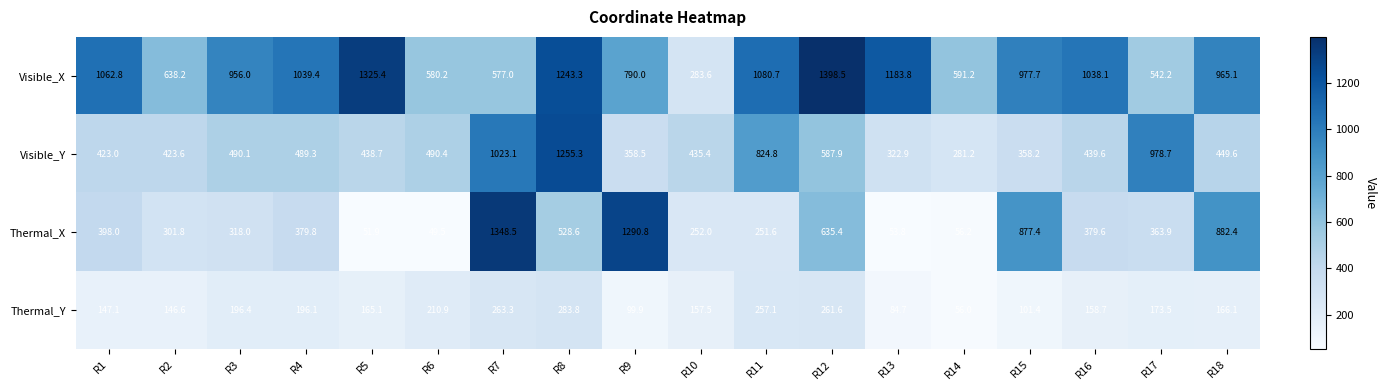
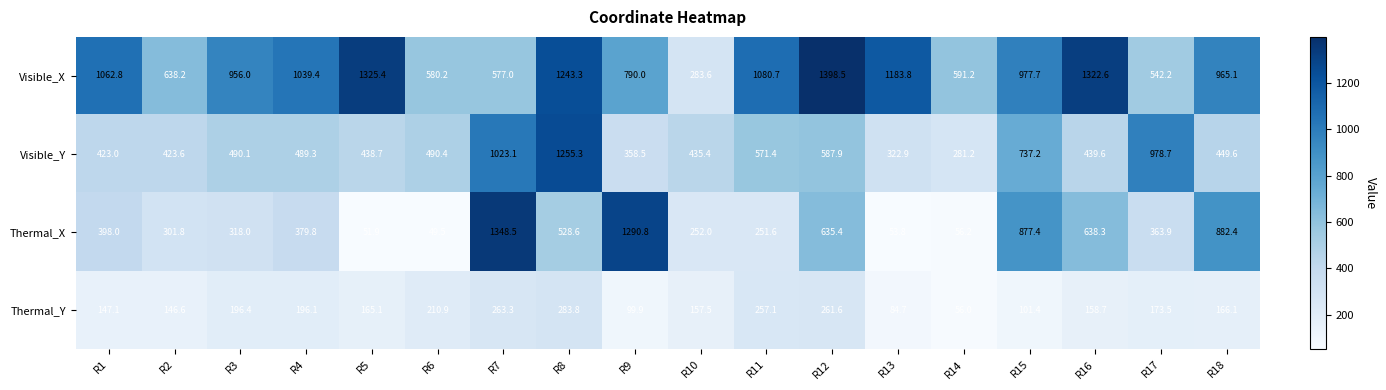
  {
    "Visible_X": {
      "R1": 1062.8,
      "R2": 638.2,
      "R3": 956.0,
      "R4": 1039.4,
      "R5": 1325.4,
      "R6": 580.2,
      "R7": 577.0,
      "R8": 1243.3,
      "R9": 790.0,
      "R11": 1080.7,
      "R12": 1398.5,
      "R13": 1183.8,
      "R14": 591.2,
      "R15": 977.7,
-     "R16": 1038.1,
+     "R16": 1322.6,
      "R17": 542.2,
      "R18": 965.1
    },
    "Visible_Y": {
      "R1": 423.0,
      "R2": 423.6,
      "R3": 490.1,
      "R4": 489.3,
      "R5": 438.7,
      "R6": 490.4,
      "R7": 1023.1,
      "R8": 1255.3,
      "R9": 358.5,
      "R10": 435.4,
-     "R11": 824.8,
+     "R11": 571.4,
      "R12": 587.9,
      "R13": 322.9,
-     "R15": 358.2,
+     "R15": 737.2,
      "R16": 439.6,
      "R17": 978.7,
      "R18": 449.6
    },
    "Thermal_X": {
      "R1": 398.0,
      "R4": 379.8,
      "R7": 1348.5,
      "R8": 528.6,
      "R9": 1290.8,
      "R12": 635.4,
      "R15": 877.4,
-     "R16": 379.6,
+     "R16": 638.3,
      "R17": 363.9,
      "R18": 882.4
    }
  }
